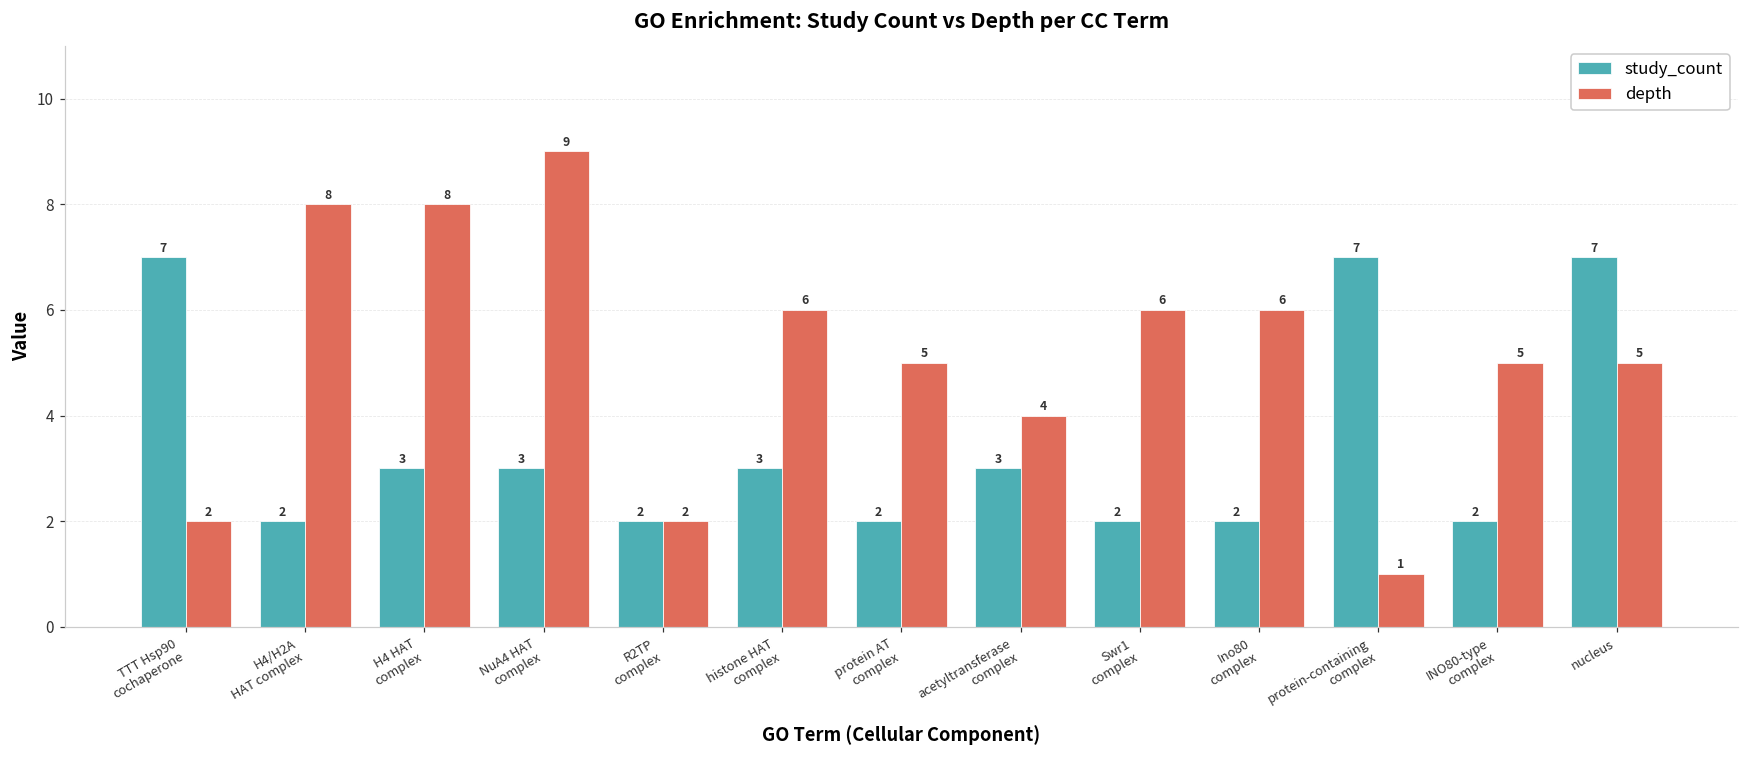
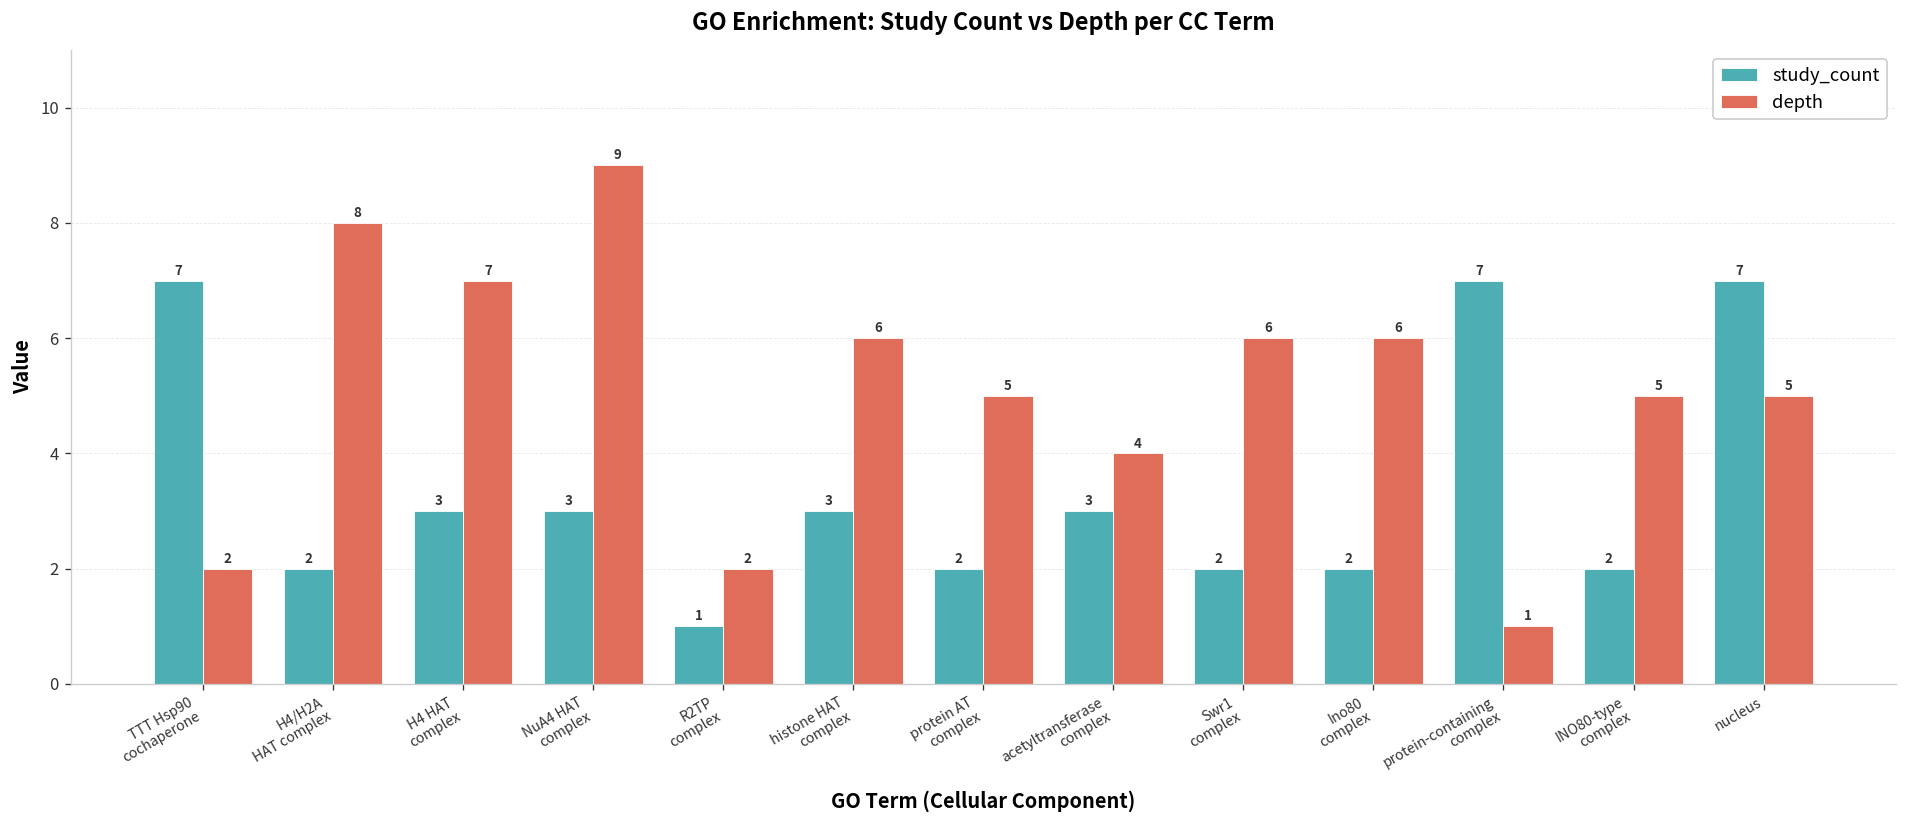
  {
    "study_count": {
      "TTT Hsp90 cochaperone": 7,
      "H4/H2A HAT complex": 2,
      "H4 HAT complex": 3,
      "NuA4 HAT complex": 3,
-     "R2TP complex": 2,
+     "R2TP complex": 1,
      "histone HAT complex": 3,
      "protein AT complex": 2,
      "acetyltransferase complex": 3,
      "Swr1 complex": 2,
      "Ino80 complex": 2,
      "protein-containing complex": 7,
      "INO80-type complex": 2,
      "nucleus": 7
    },
    "depth": {
      "TTT Hsp90 cochaperone": 2,
      "H4/H2A HAT complex": 8,
-     "H4 HAT complex": 8,
+     "H4 HAT complex": 7,
      "NuA4 HAT complex": 9,
      "R2TP complex": 2,
      "histone HAT complex": 6,
      "protein AT complex": 5,
      "acetyltransferase complex": 4,
      "Swr1 complex": 6,
      "Ino80 complex": 6,
      "protein-containing complex": 1,
      "INO80-type complex": 5,
      "nucleus": 5
    }
  }
